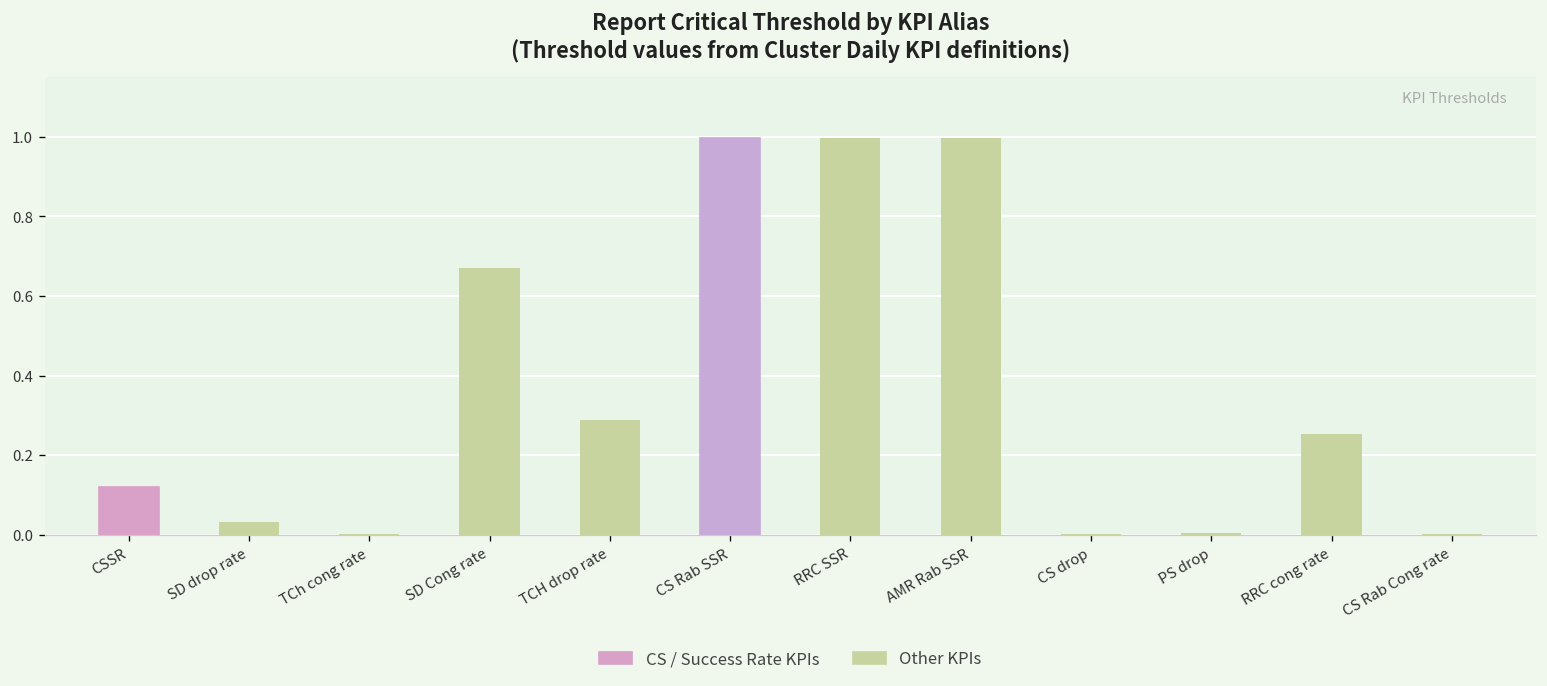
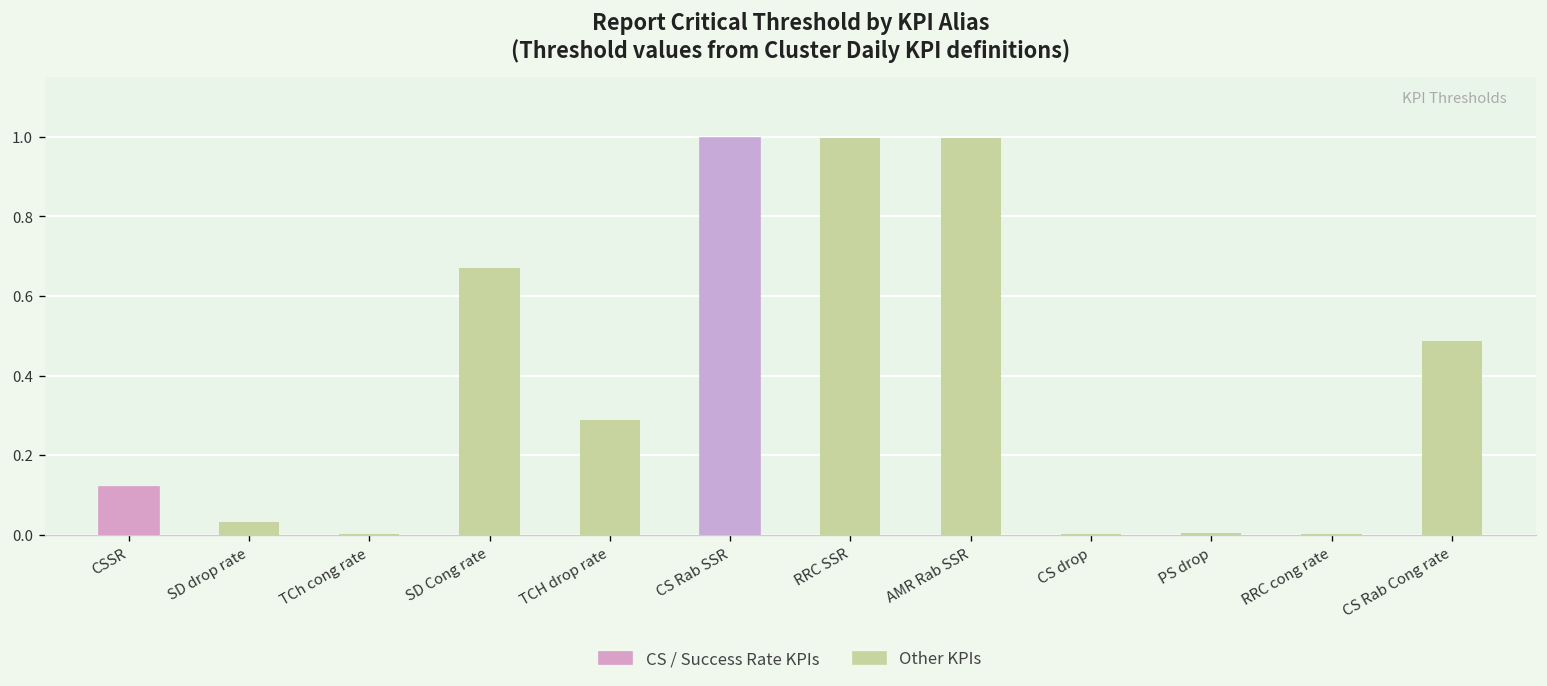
  {
    "CSSR": 0.12,
    "SD drop rate": 0.03,
    "SD Cong rate": 0.67,
    "TCH drop rate": 0.29,
    "CS Rab SSR": 1.00,
    "RRC SSR": 1.00,
    "AMR Rab SSR": 1.00,
-   "RRC cong rate": 0.25,
-   "CS Rab Cong rate": 0.00
+   "RRC cong rate": 0.00,
+   "CS Rab Cong rate": 0.49
  }
